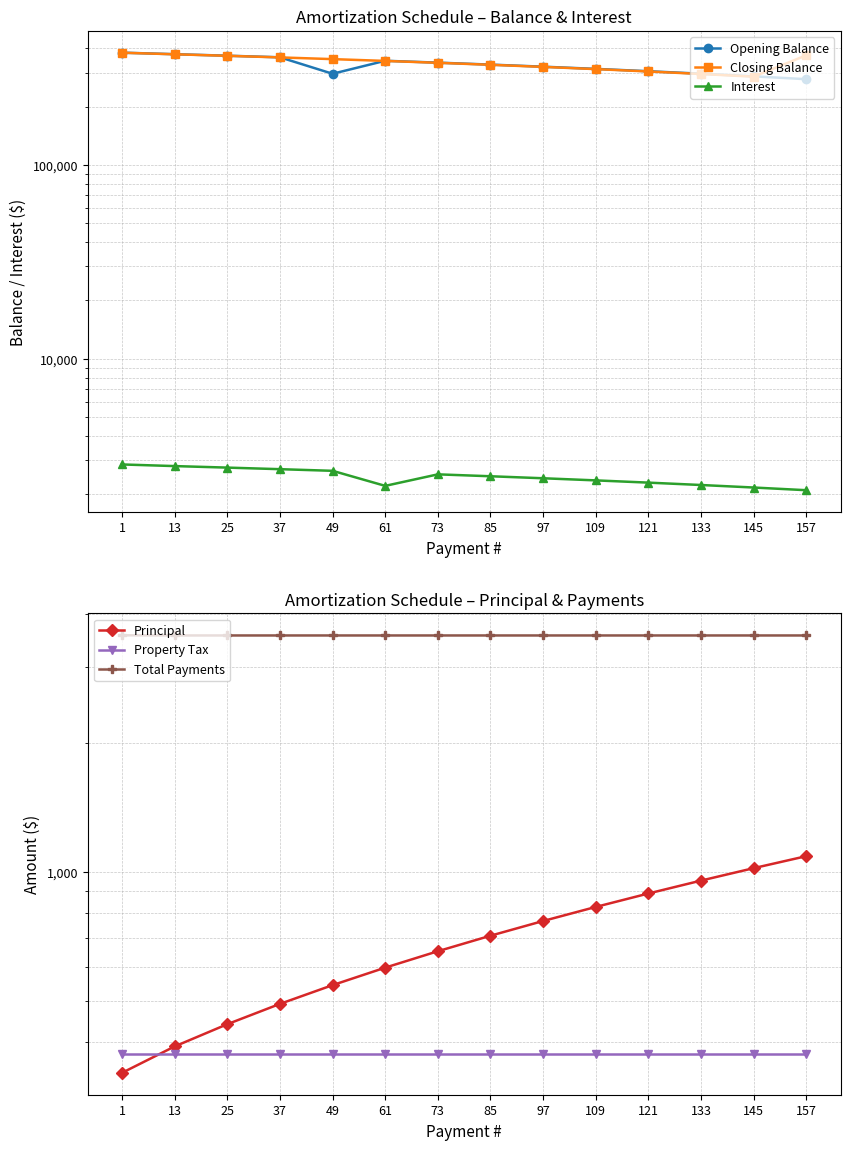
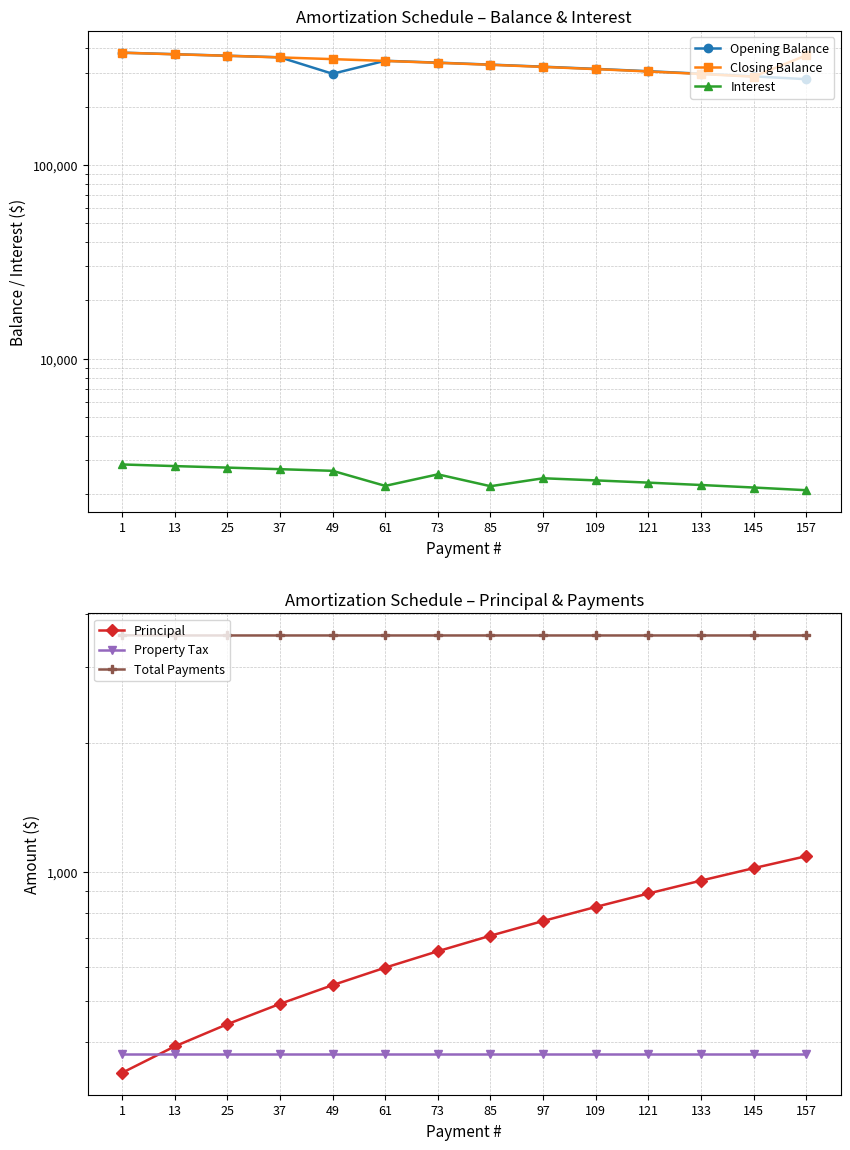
  {
    "Amortization Schedule – Balance & Interest": {
      "Opening Balance": {
        "49": "300,000"
      },
      "Closing Balance": {
        "49": "350,000"
      },
      "Interest": {
        "1": "2,900",
        "13": "2,800",
        "25": "2,700",
        "37": "2,700",
        "49": "2,600",
        "61": "2,200",
        "73": "2,500",
-       "85": "2,500",
+       "85": "2,200",
        "97": "2,400",
        "109": "2,400",
        "121": "2,300",
        "133": "2,200",
        "145": "2,200",
        "157": "2,100"
      }
    }
  }
